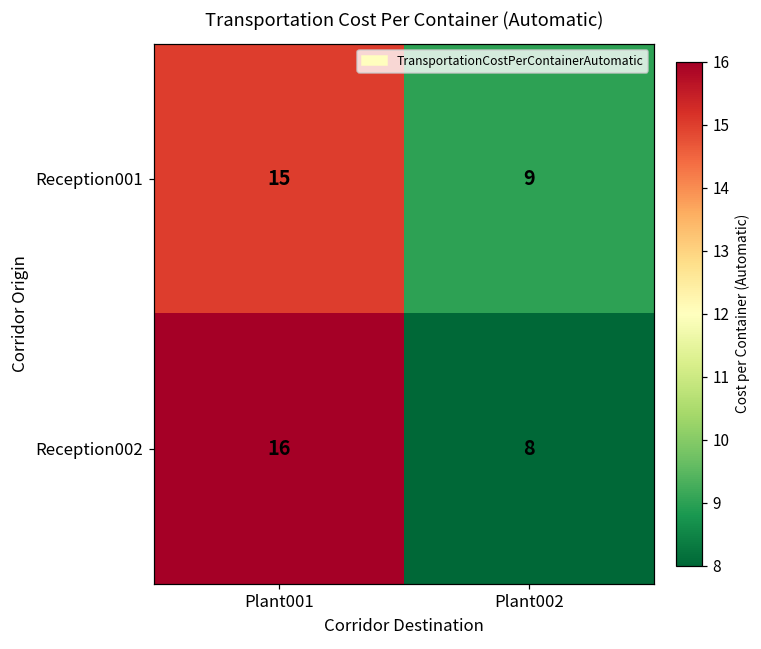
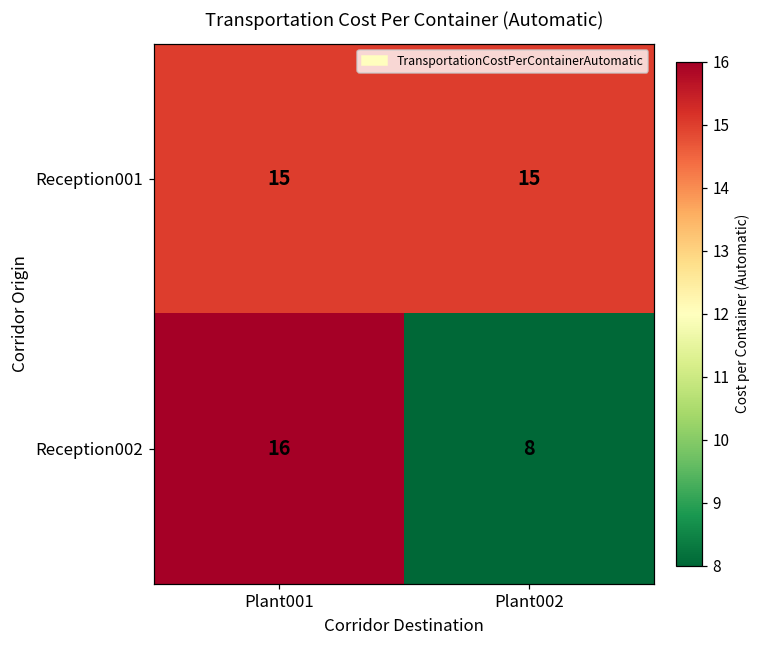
  {
    "Reception001": {
      "Plant001": 15,
-     "Plant002": 9
+     "Plant002": 15
    },
    "Reception002": {
      "Plant001": 16,
      "Plant002": 8
    }
  }
